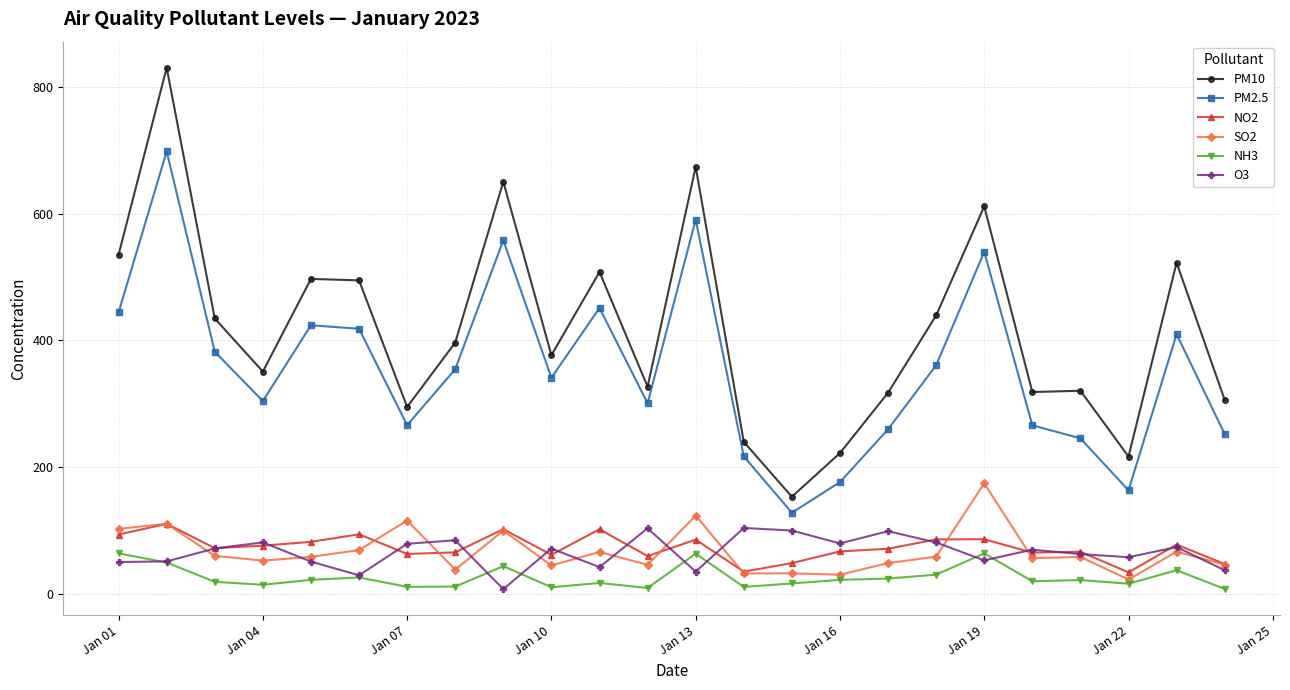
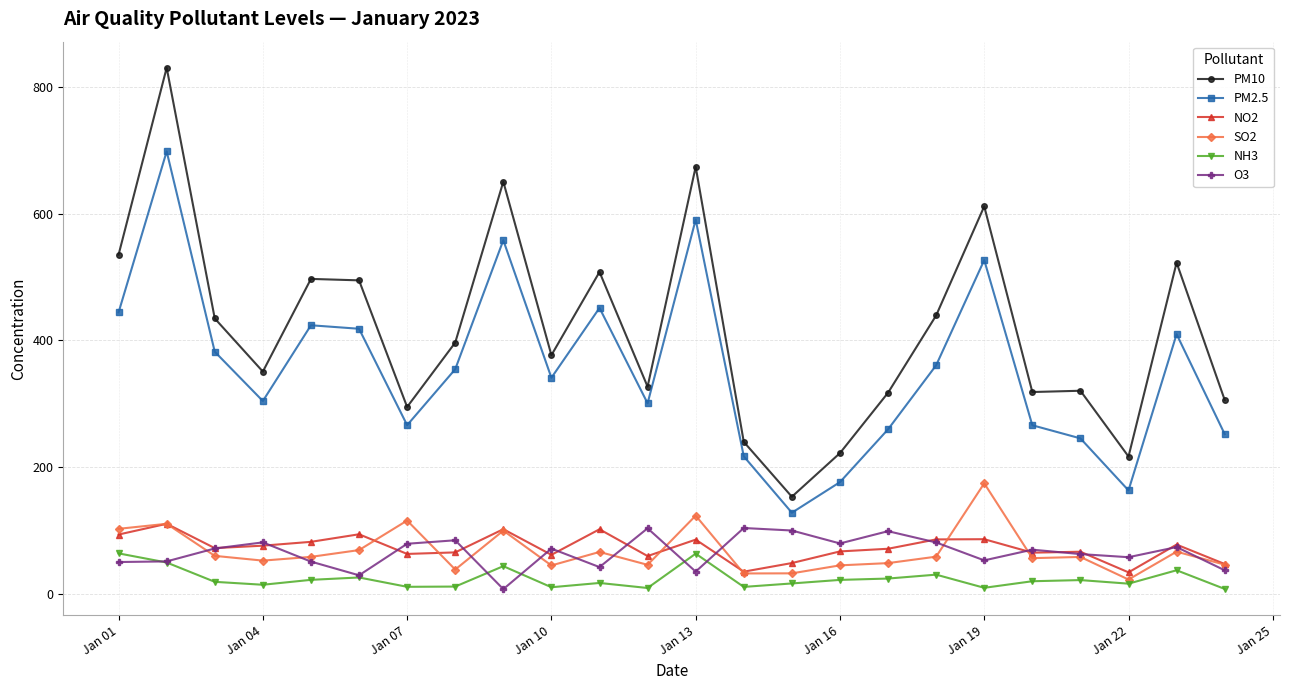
  {
    "PM10": {
      "Jan 01": 540,
      "Jan 04": 350,
      "Jan 07": 290,
      "Jan 10": 380,
      "Jan 13": 670,
      "Jan 16": 220,
      "Jan 19": 610,
      "Jan 22": 220
    },
    "PM2.5": {
      "Jan 01": 440,
      "Jan 04": 300,
      "Jan 07": 270,
      "Jan 10": 340,
      "Jan 13": 590,
      "Jan 16": 180,
-     "Jan 19": 540,
+     "Jan 19": 530,
      "Jan 22": 160
    },
    "NO2": {
      "Jan 01": 90,
      "Jan 04": 80,
      "Jan 07": 60,
      "Jan 10": 60,
      "Jan 13": 90,
      "Jan 16": 70,
      "Jan 19": 90,
      "Jan 22": 30
    },
    "SO2": {
      "Jan 01": 100,
      "Jan 04": 50,
      "Jan 07": 120,
      "Jan 10": 40,
      "Jan 13": 120,
-     "Jan 16": 30,
+     "Jan 16": 40,
      "Jan 19": 170,
      "Jan 22": 20
    },
    "NH3": {
      "Jan 01": 60,
      "Jan 04": 10,
      "Jan 07": 10,
      "Jan 10": 10,
      "Jan 13": 60,
      "Jan 16": 20,
-     "Jan 19": 60,
+     "Jan 19": 10,
      "Jan 22": 20
    },
    "O3": {
      "Jan 01": 50,
      "Jan 04": 80,
      "Jan 07": 80,
      "Jan 10": 70,
      "Jan 13": 30,
      "Jan 16": 80,
      "Jan 19": 50,
      "Jan 22": 60
    }
  }
